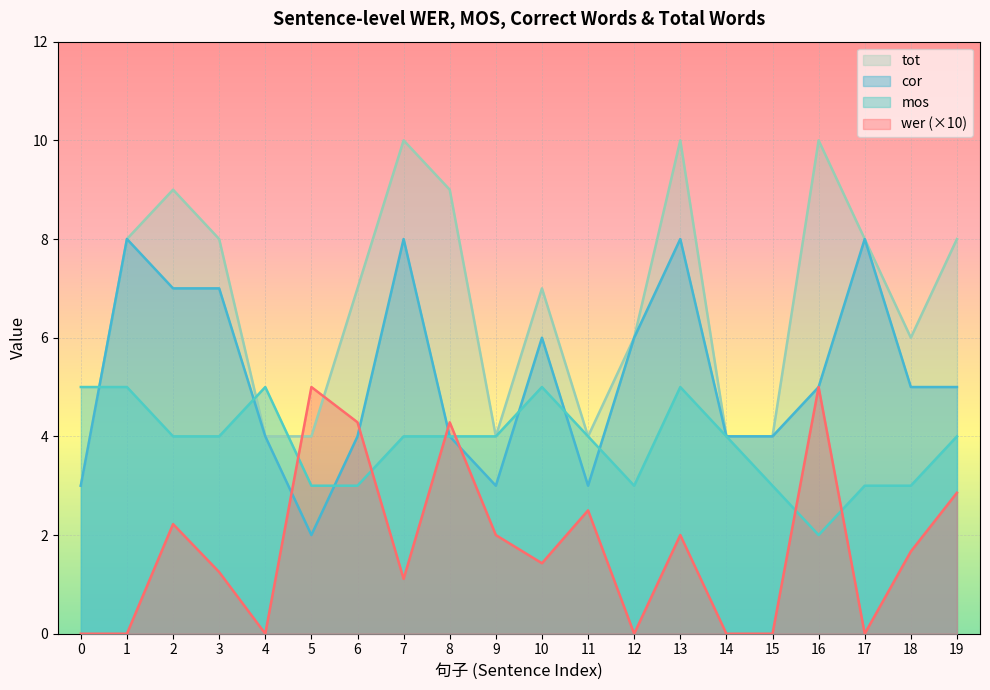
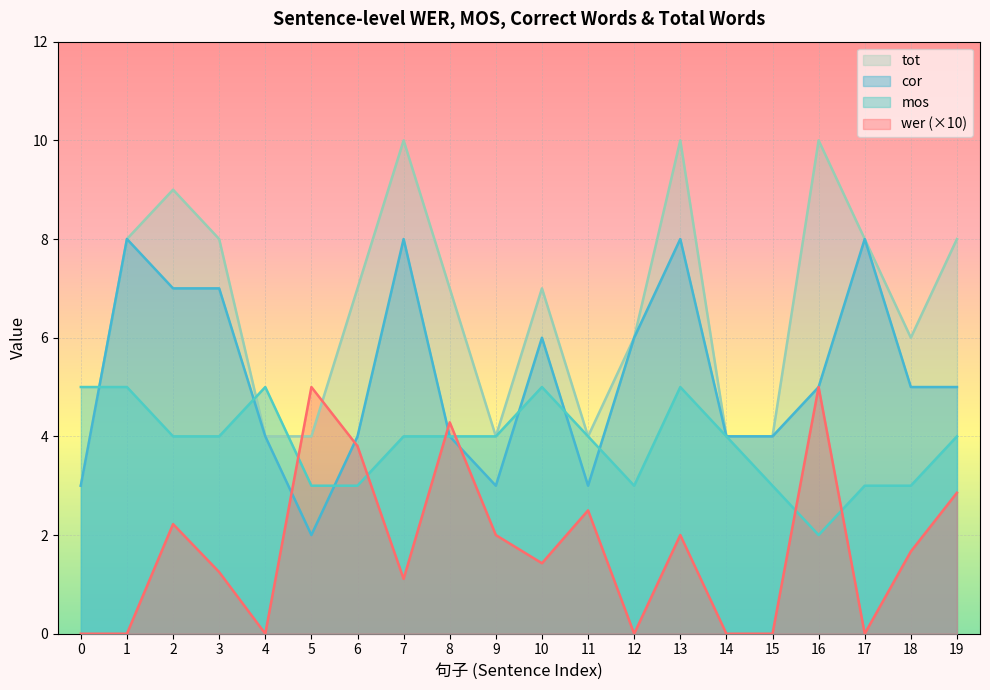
  {
    "tot": {
      "2": 9,
      "3": 8,
      "5": 4,
      "6": 7,
      "7": 10,
-     "8": 9,
+     "8": 7,
      "10": 7,
      "13": 10,
      "16": 10,
      "18": 6,
      "19": 8
    },
    "wer (×10)": {
      "0": 0.0,
      "1": 0.0,
      "2": 2.2,
      "3": 1.3,
      "4": 0.0,
      "5": 5.0,
-     "6": 4.3,
+     "6": 3.8,
      "7": 1.1,
      "8": 4.3,
      "9": 2.0,
      "10": 1.4,
      "11": 2.5,
      "12": 0.0,
      "13": 2.0,
      "14": 0.0,
      "15": 0.0,
      "17": 0.0,
      "18": 1.7,
      "19": 2.9
    }
  }
